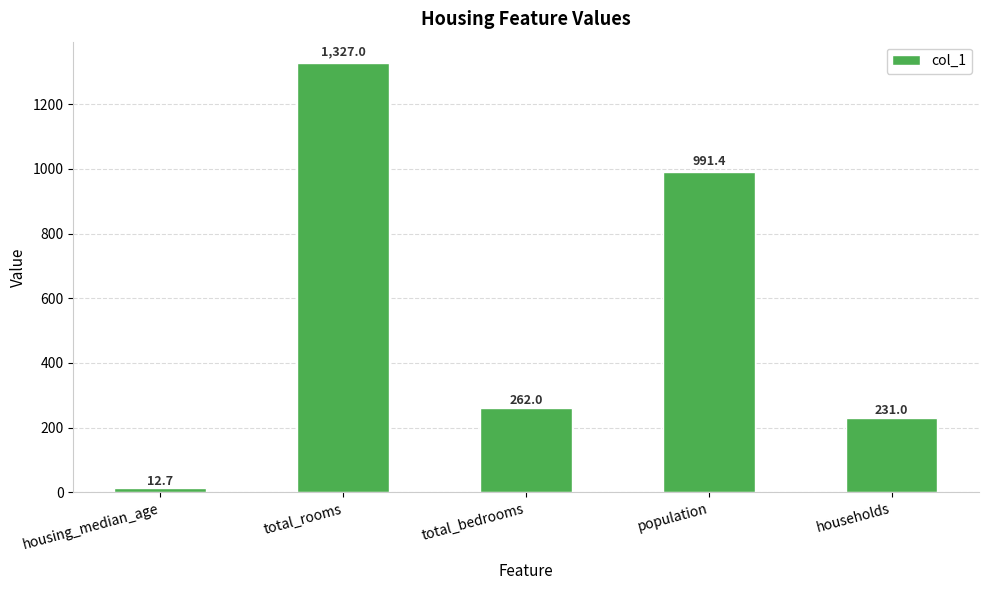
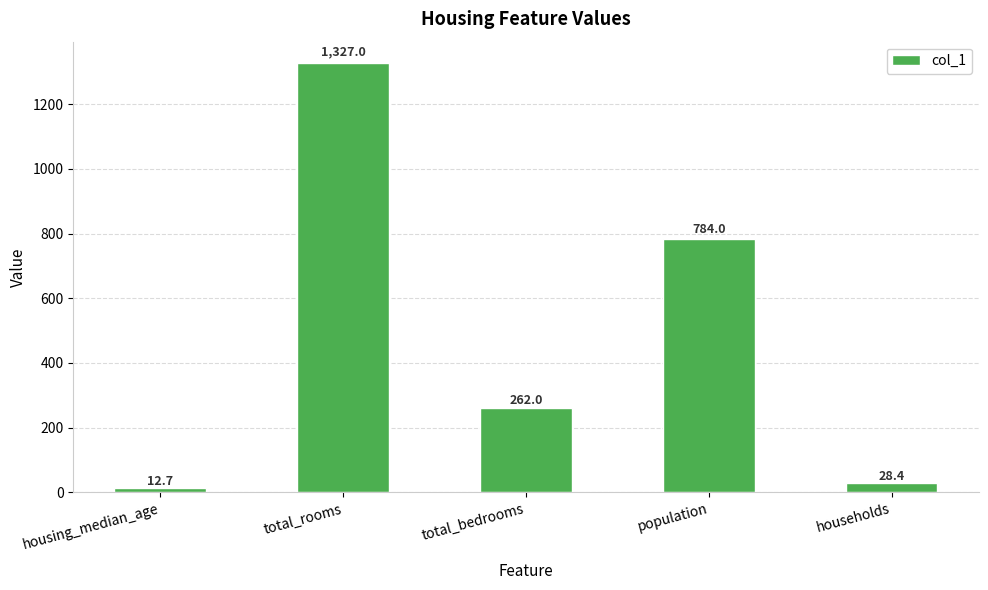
  {
    "housing_median_age": "12.7",
    "total_rooms": "1,327.0",
    "total_bedrooms": "262.0",
-   "population": "991.4",
-   "households": "231.0"
+   "population": "784.0",
+   "households": "28.4"
  }
